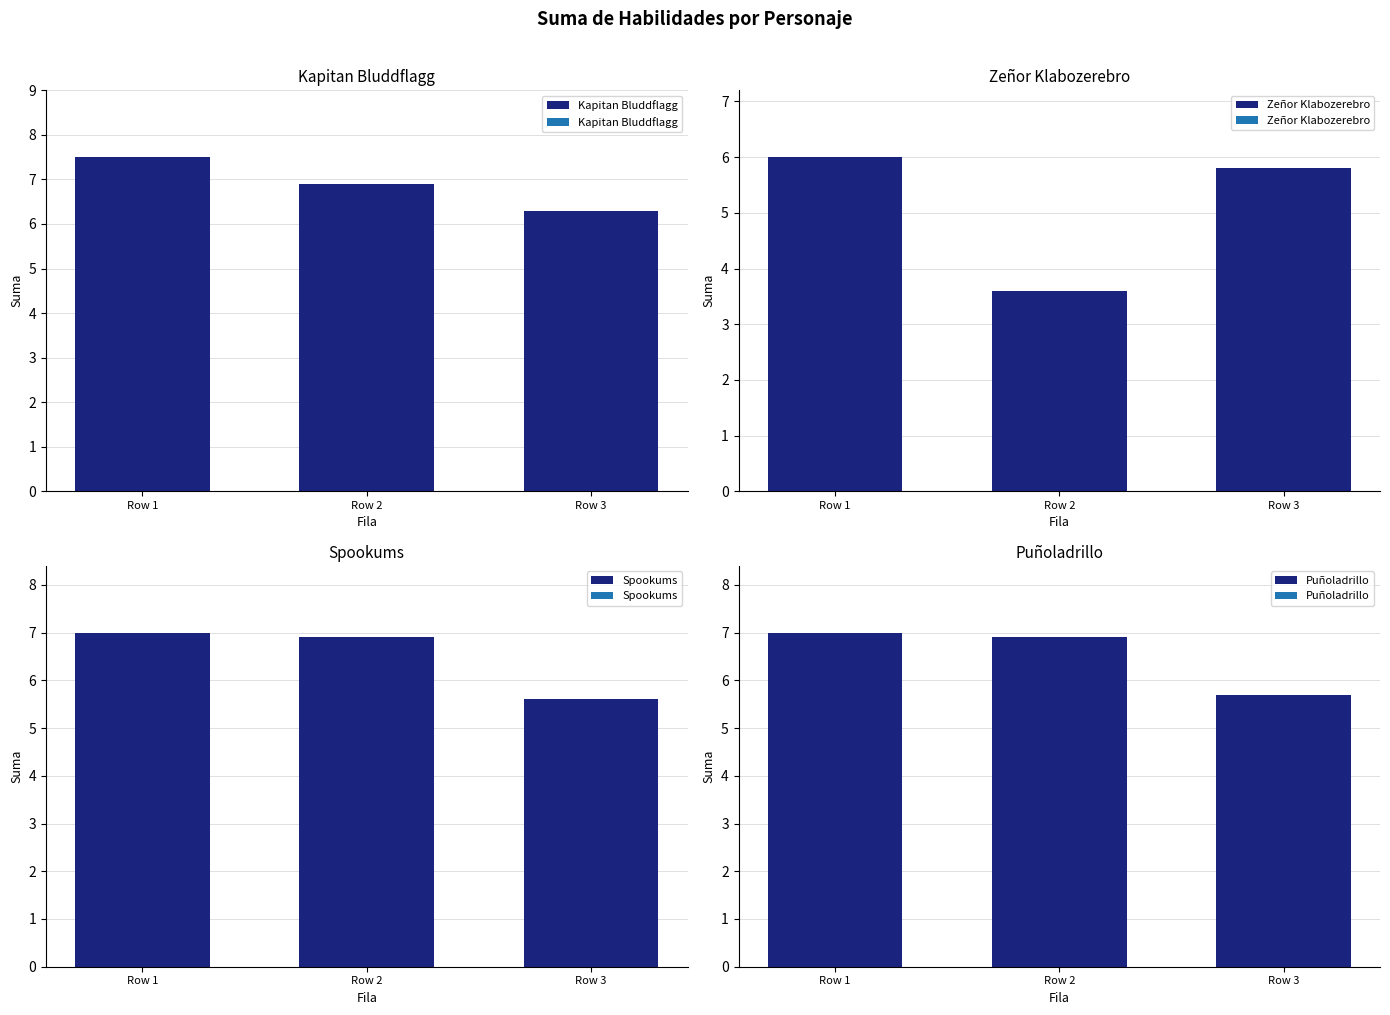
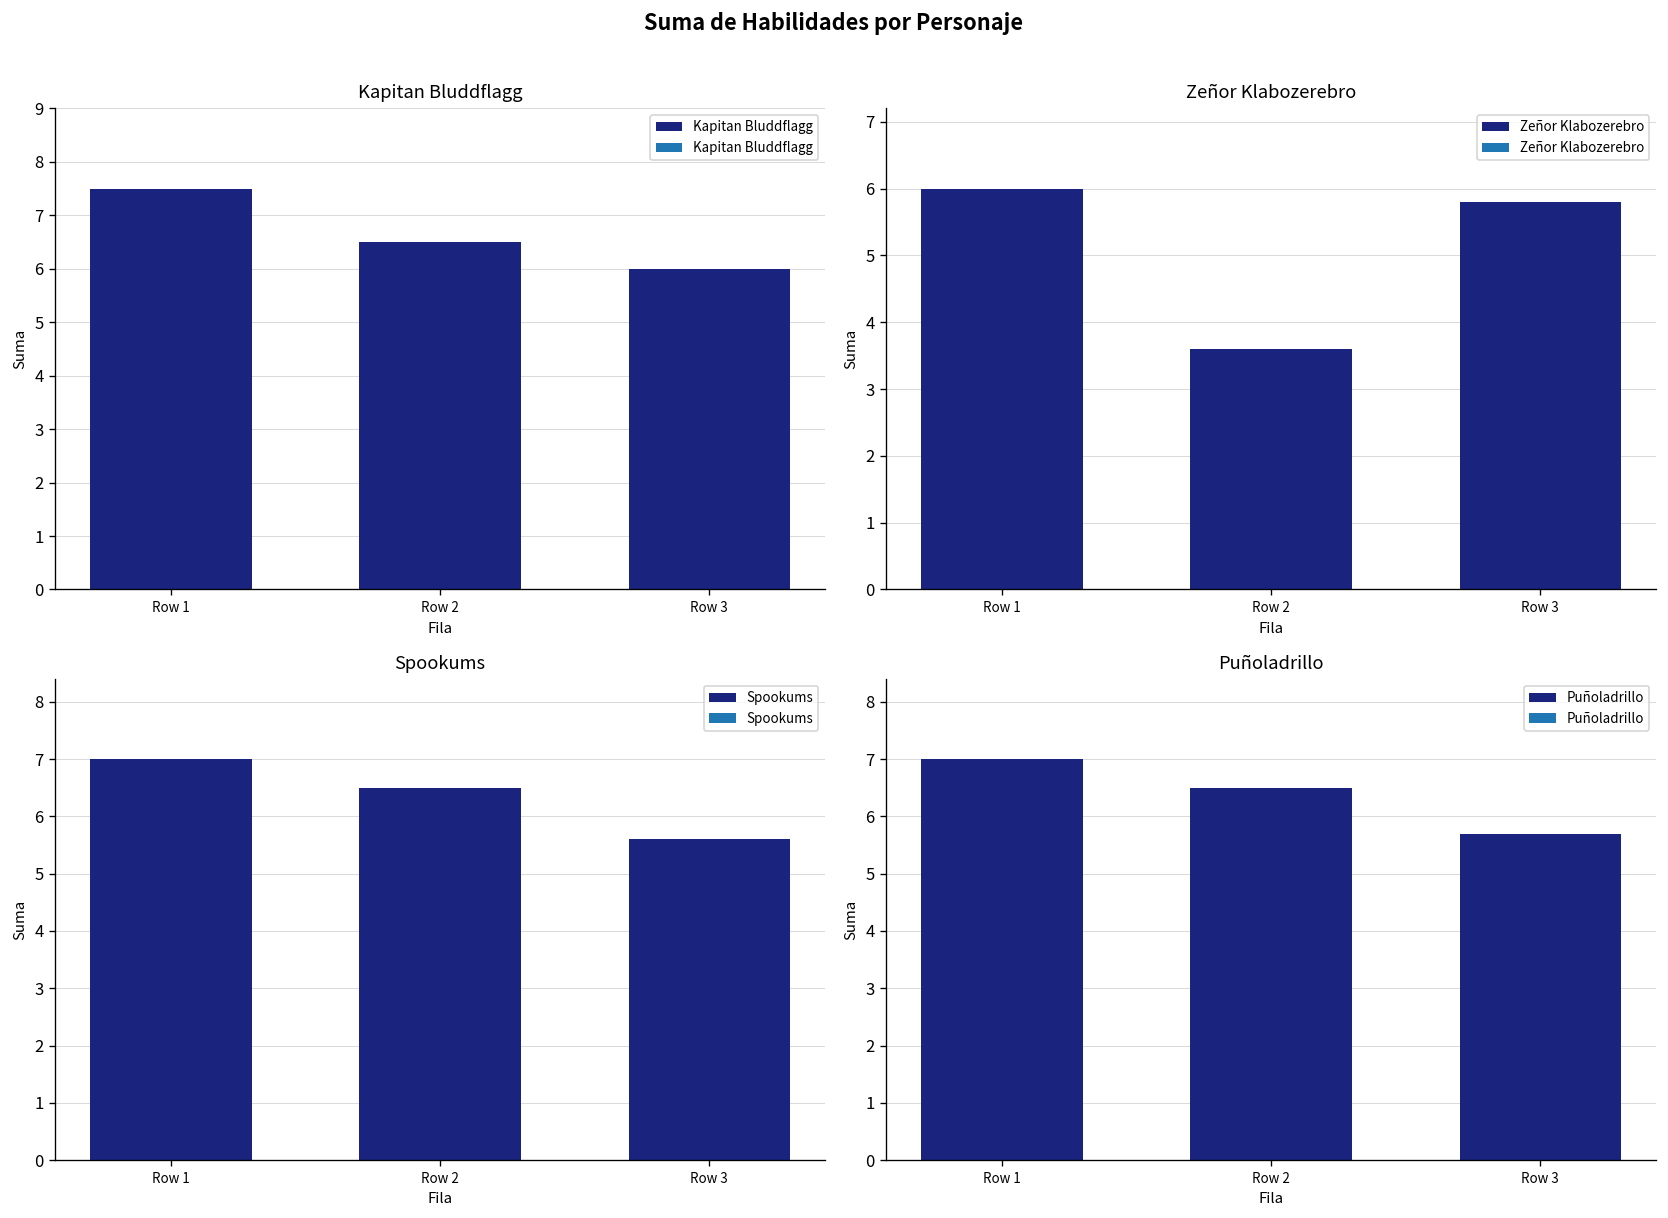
  {
    "Kapitan Bluddflagg": {
      "Row 1": 7.5,
-     "Row 2": 6.9,
-     "Row 3": 6.3
+     "Row 2": 6.5,
+     "Row 3": 6.0
    },
    "Zeñor Klabozerebro": {
      "Row 1": 6.0,
      "Row 2": 3.6,
      "Row 3": 5.8
    },
    "Spookums": {
      "Row 1": 7.0,
-     "Row 2": 6.9,
+     "Row 2": 6.5,
      "Row 3": 5.6
    },
    "Puñoladrillo": {
      "Row 1": 7.0,
-     "Row 2": 6.9,
+     "Row 2": 6.5,
      "Row 3": 5.7
    }
  }
